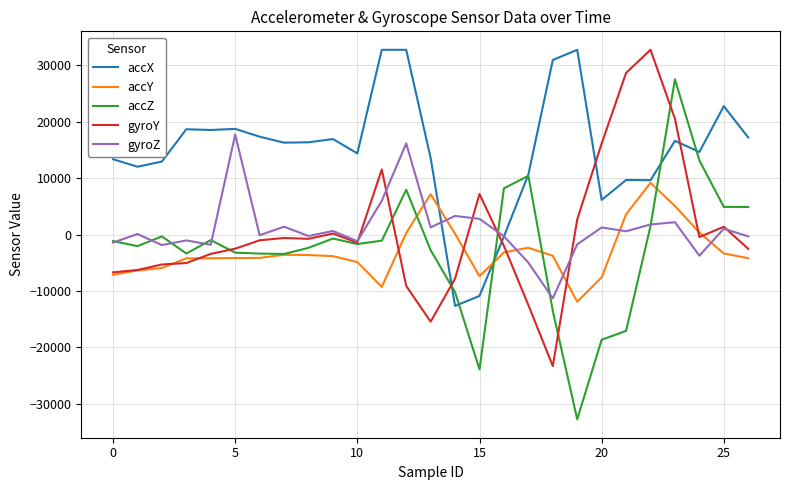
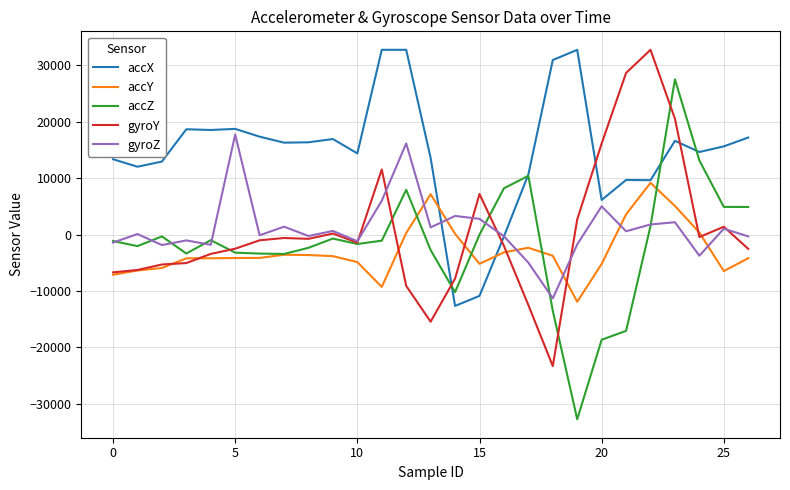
  {
    "accX": {
      "0": 13000,
      "5": 19000,
      "10": 14000,
      "15": -11000,
      "20": 6000,
-     "25": 23000
+     "25": 16000
    },
    "accY": {
      "5": -4000,
      "10": -5000,
-     "15": -7000,
-     "20": -8000,
-     "25": -3000
+     "15": -5000,
+     "20": -5000,
+     "25": -6000
    },
    "accZ": {
      "5": -3000,
-     "15": -24000,
+     "15": 0,
      "20": -19000,
      "25": 5000
    },
    "gyroY": {
      "5": -3000,
      "15": 7000,
      "20": 16000
    },
    "gyroZ": {
      "5": 18000,
      "15": 3000,
-     "20": 1000
+     "20": 5000
    }
  }
